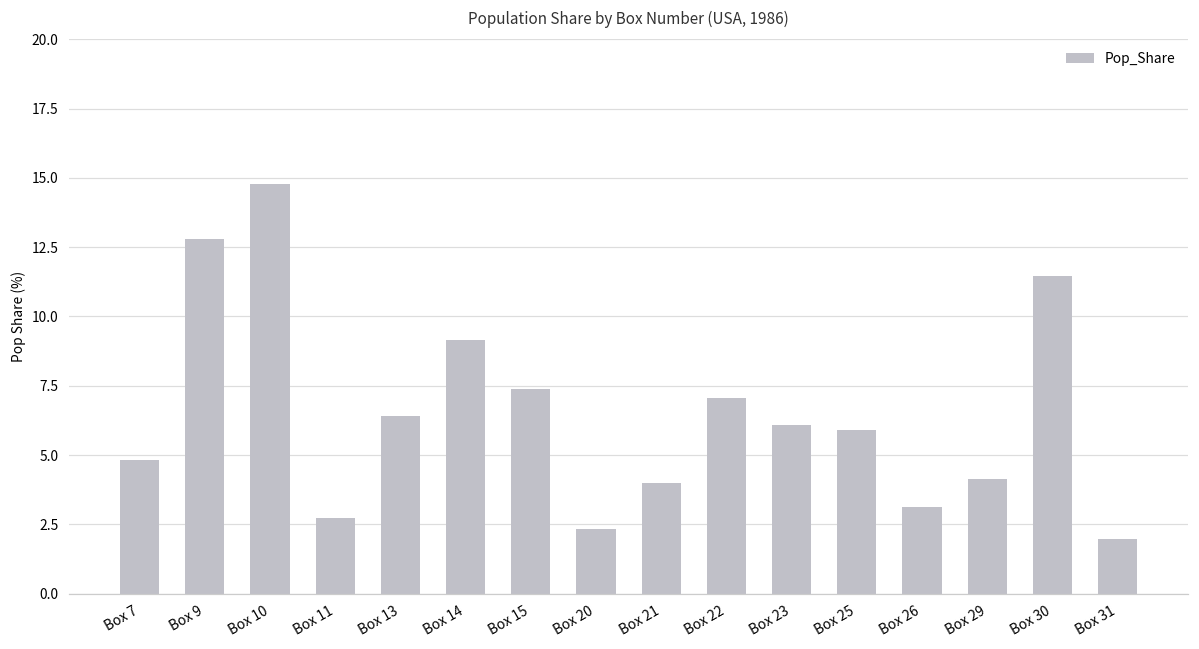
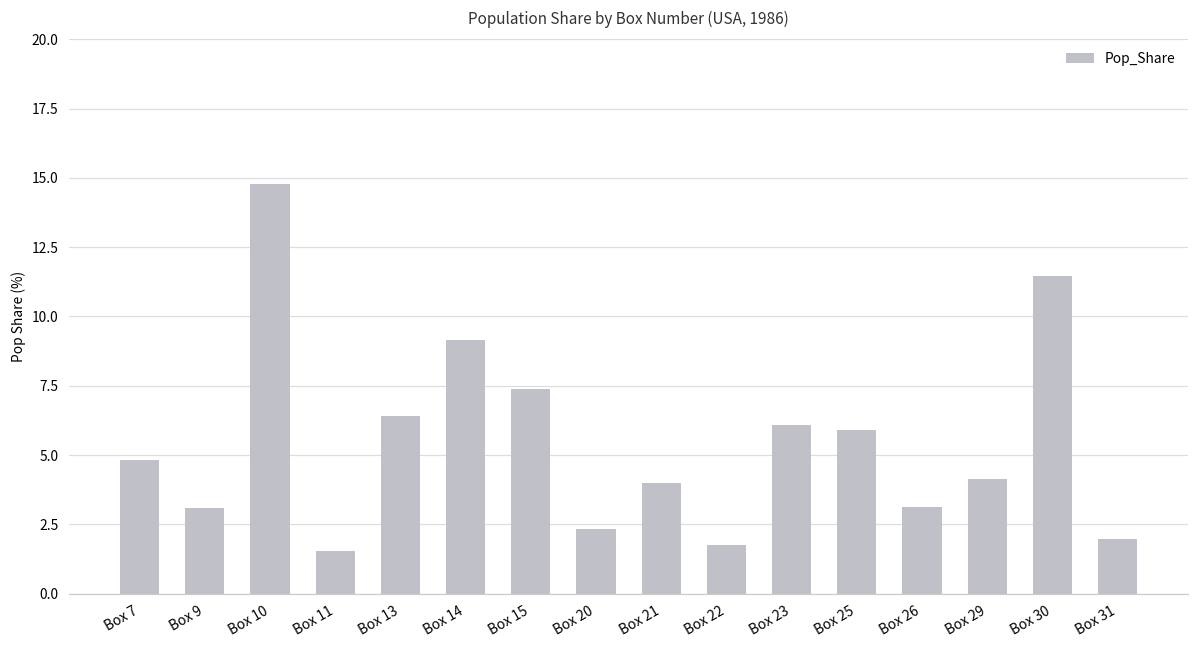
  {
    "Box 7": 4.8,
-   "Box 9": 12.8,
+   "Box 9": 3.1,
    "Box 10": 14.8,
-   "Box 11": 2.7,
+   "Box 11": 1.6,
    "Box 13": 6.4,
    "Box 14": 9.2,
    "Box 15": 7.4,
    "Box 20": 2.3,
    "Box 21": 4.0,
-   "Box 22": 7.1,
+   "Box 22": 1.7,
    "Box 23": 6.1,
    "Box 25": 5.9,
    "Box 26": 3.1,
    "Box 29": 4.2,
    "Box 30": 11.4,
    "Box 31": 2.0
  }
